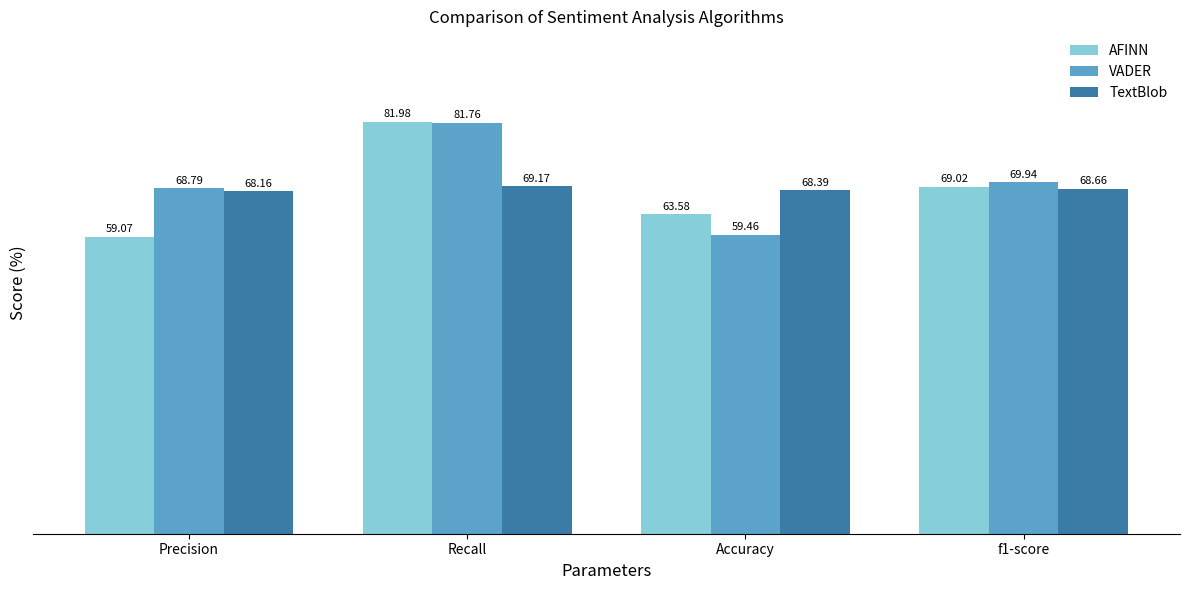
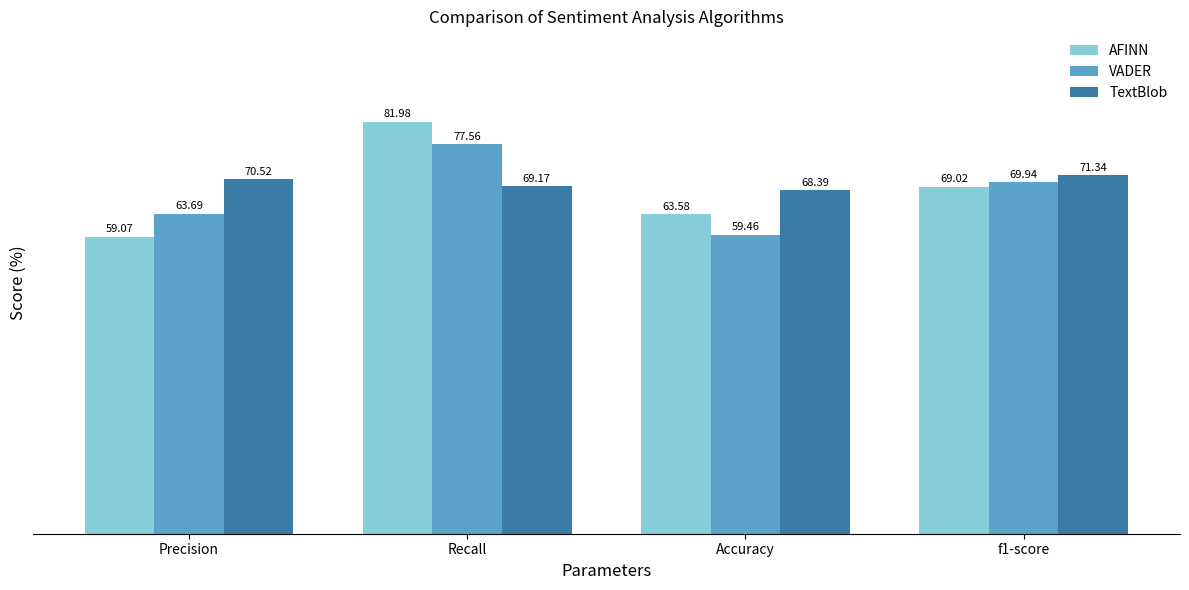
  {
    "AFINN": {
      "Precision": 59.07,
      "Recall": 81.98,
      "Accuracy": 63.58,
      "f1-score": 69.02
    },
    "VADER": {
-     "Precision": 68.79,
-     "Recall": 81.76,
+     "Precision": 63.69,
+     "Recall": 77.56,
      "Accuracy": 59.46,
      "f1-score": 69.94
    },
    "TextBlob": {
-     "Precision": 68.16,
+     "Precision": 70.52,
      "Recall": 69.17,
      "Accuracy": 68.39,
-     "f1-score": 68.66
+     "f1-score": 71.34
    }
  }
